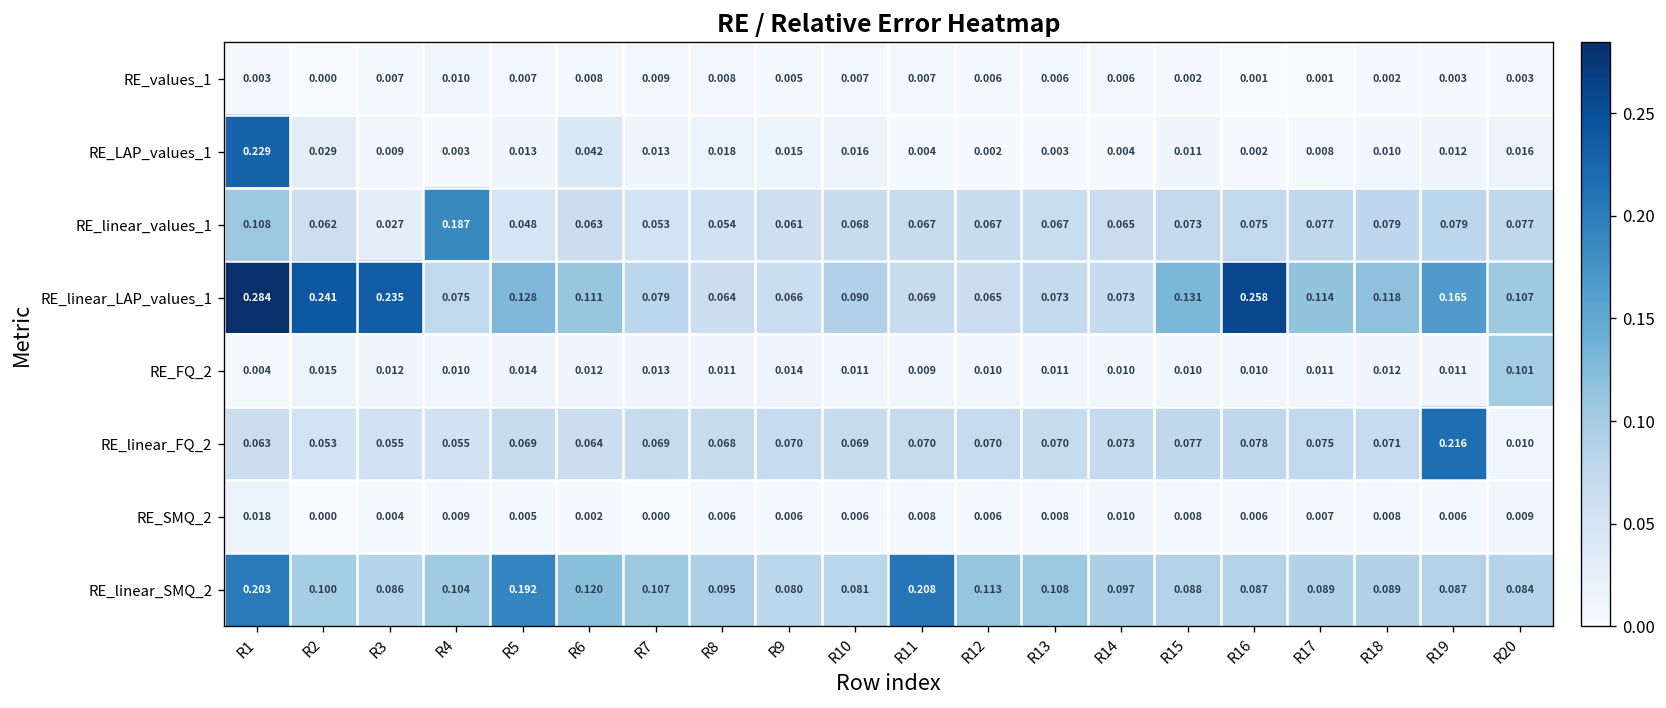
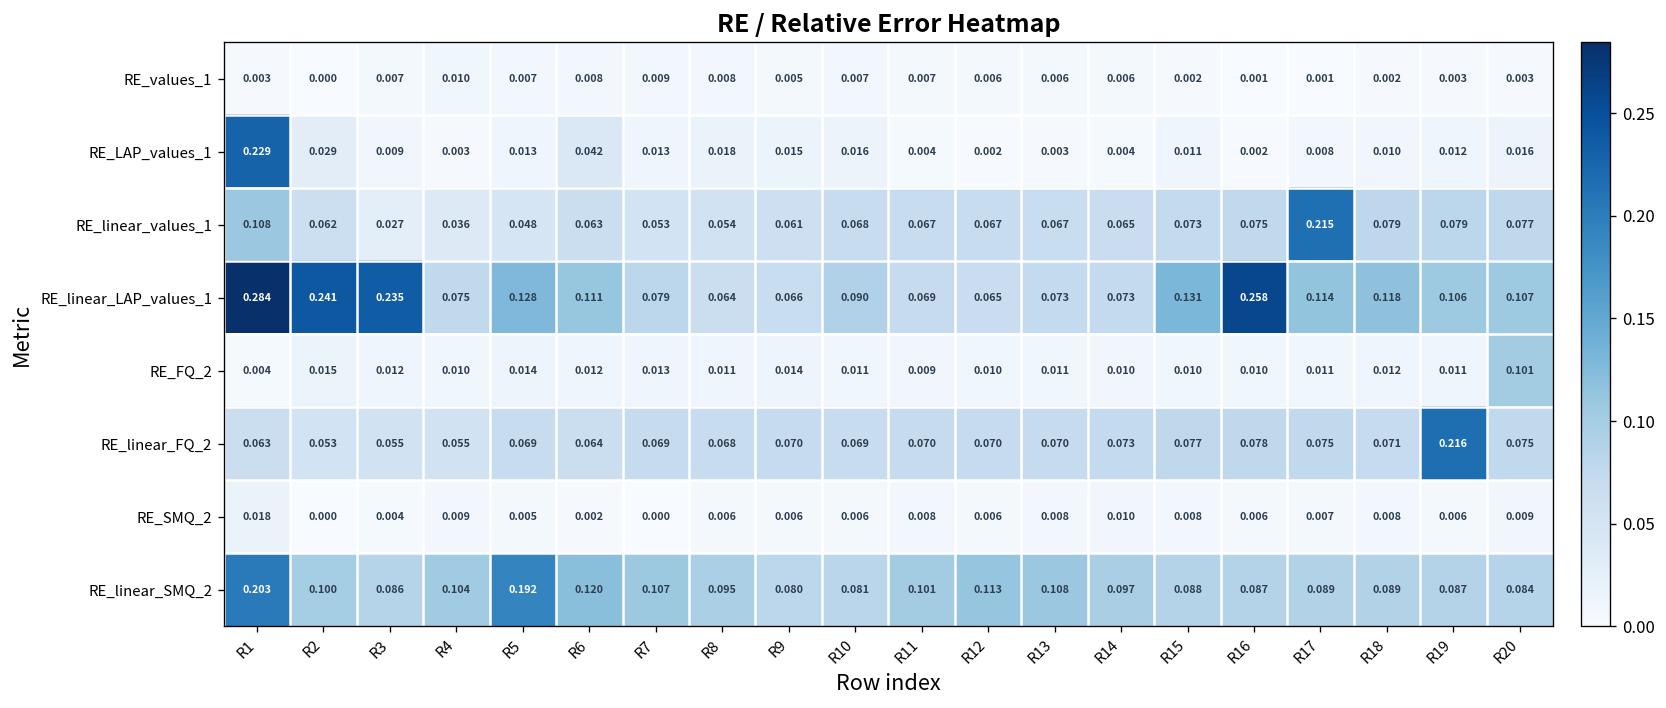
  {
    "RE_values_1": {
      "R1": 0.003,
      "R2": 0.000,
      "R3": 0.007,
      "R4": 0.010,
      "R5": 0.007,
      "R6": 0.008,
      "R7": 0.009,
      "R8": 0.008,
      "R9": 0.005,
      "R10": 0.007,
      "R11": 0.007,
      "R12": 0.006,
      "R13": 0.006,
      "R14": 0.006,
      "R15": 0.002,
      "R16": 0.001,
      "R17": 0.001,
      "R18": 0.002,
      "R19": 0.003,
      "R20": 0.003
    },
    "RE_LAP_values_1": {
      "R1": 0.229,
      "R2": 0.029,
      "R3": 0.009,
      "R4": 0.003,
      "R5": 0.013,
      "R6": 0.042,
      "R7": 0.013,
      "R8": 0.018,
      "R9": 0.015,
      "R10": 0.016,
      "R11": 0.004,
      "R12": 0.002,
      "R13": 0.003,
      "R14": 0.004,
      "R15": 0.011,
      "R16": 0.002,
      "R17": 0.008,
      "R18": 0.010,
      "R19": 0.012,
      "R20": 0.016
    },
    "RE_linear_values_1": {
      "R1": 0.108,
      "R2": 0.062,
      "R3": 0.027,
-     "R4": 0.187,
+     "R4": 0.036,
      "R5": 0.048,
      "R6": 0.063,
      "R7": 0.053,
      "R8": 0.054,
      "R9": 0.061,
      "R10": 0.068,
      "R11": 0.067,
      "R12": 0.067,
      "R13": 0.067,
      "R14": 0.065,
      "R15": 0.073,
      "R16": 0.075,
-     "R17": 0.077,
+     "R17": 0.215,
      "R18": 0.079,
      "R19": 0.079,
      "R20": 0.077
    },
    "RE_linear_LAP_values_1": {
      "R1": 0.284,
      "R2": 0.241,
      "R3": 0.235,
      "R4": 0.075,
      "R5": 0.128,
      "R6": 0.111,
      "R7": 0.079,
      "R8": 0.064,
      "R9": 0.066,
      "R10": 0.090,
      "R11": 0.069,
      "R12": 0.065,
      "R13": 0.073,
      "R14": 0.073,
      "R15": 0.131,
      "R16": 0.258,
      "R17": 0.114,
      "R18": 0.118,
-     "R19": 0.165,
+     "R19": 0.106,
      "R20": 0.107
    },
    "RE_FQ_2": {
      "R1": 0.004,
      "R2": 0.015,
      "R3": 0.012,
      "R4": 0.010,
      "R5": 0.014,
      "R6": 0.012,
      "R7": 0.013,
      "R8": 0.011,
      "R9": 0.014,
      "R10": 0.011,
      "R11": 0.009,
      "R12": 0.010,
      "R13": 0.011,
      "R14": 0.010,
      "R15": 0.010,
      "R16": 0.010,
      "R17": 0.011,
      "R18": 0.012,
      "R19": 0.011,
      "R20": 0.101
    },
    "RE_linear_FQ_2": {
      "R1": 0.063,
      "R2": 0.053,
      "R3": 0.055,
      "R4": 0.055,
      "R5": 0.069,
      "R6": 0.064,
      "R7": 0.069,
      "R8": 0.068,
      "R9": 0.070,
      "R10": 0.069,
      "R11": 0.070,
      "R12": 0.070,
      "R13": 0.070,
      "R14": 0.073,
      "R15": 0.077,
      "R16": 0.078,
      "R17": 0.075,
      "R18": 0.071,
      "R19": 0.216,
-     "R20": 0.010
+     "R20": 0.075
    },
    "RE_SMQ_2": {
      "R1": 0.018,
      "R2": 0.000,
      "R3": 0.004,
      "R4": 0.009,
      "R5": 0.005,
      "R6": 0.002,
      "R7": 0.000,
      "R8": 0.006,
      "R9": 0.006,
      "R10": 0.006,
      "R11": 0.008,
      "R12": 0.006,
      "R13": 0.008,
      "R14": 0.010,
      "R15": 0.008,
      "R16": 0.006,
      "R17": 0.007,
      "R18": 0.008,
      "R19": 0.006,
      "R20": 0.009
    },
    "RE_linear_SMQ_2": {
      "R1": 0.203,
      "R2": 0.100,
      "R3": 0.086,
      "R4": 0.104,
      "R5": 0.192,
      "R6": 0.120,
      "R7": 0.107,
      "R8": 0.095,
      "R9": 0.080,
      "R10": 0.081,
-     "R11": 0.208,
+     "R11": 0.101,
      "R12": 0.113,
      "R13": 0.108,
      "R14": 0.097,
      "R15": 0.088,
      "R16": 0.087,
      "R17": 0.089,
      "R18": 0.089,
      "R19": 0.087,
      "R20": 0.084
    }
  }
